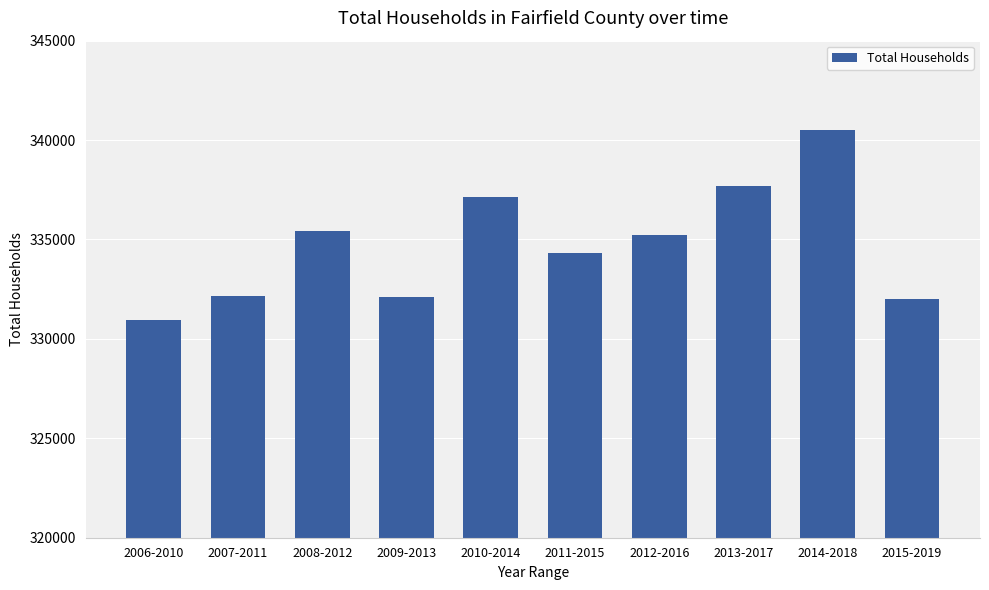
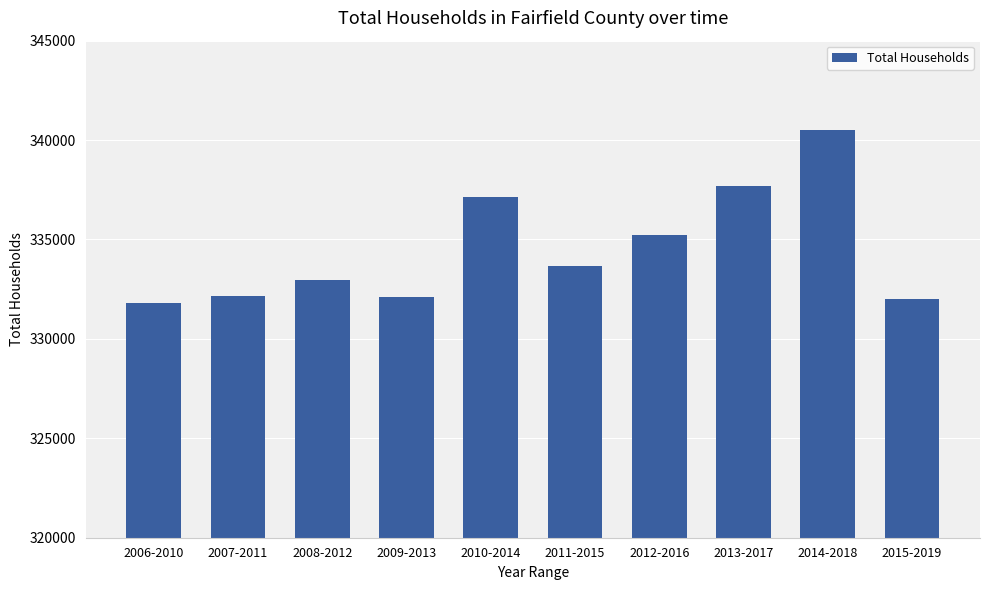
  {
-   "2006-2010": 331000,
+   "2006-2010": 331800,
    "2007-2011": 332100,
-   "2008-2012": 335400,
+   "2008-2012": 333000,
    "2009-2013": 332100,
    "2010-2014": 337100,
-   "2011-2015": 334300,
+   "2011-2015": 333700,
    "2012-2016": 335200,
    "2013-2017": 337700,
    "2014-2018": 340500,
    "2015-2019": 332000
  }
